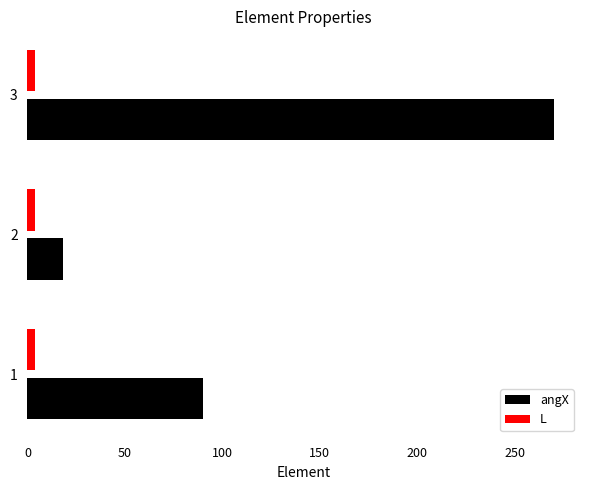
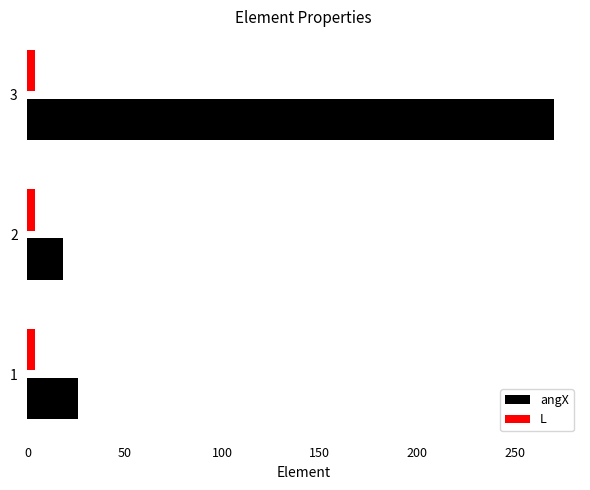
  {
    "angX": {
      "3": 270,
      "2": 18,
-     "1": 90
+     "1": 26
    },
    "L": {
      "3": 4,
      "2": 4,
      "1": 4
    }
  }
